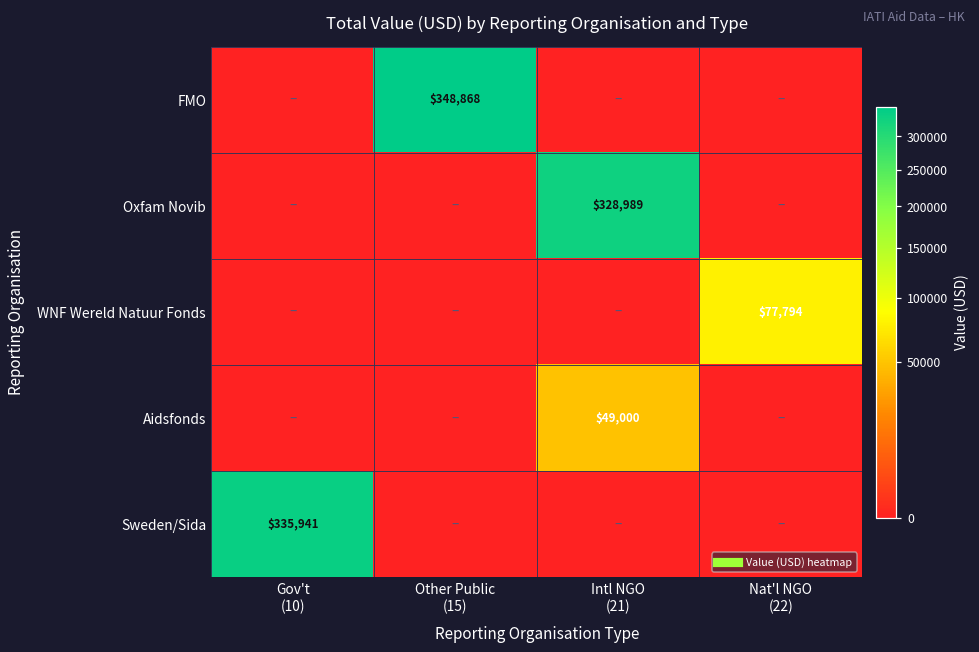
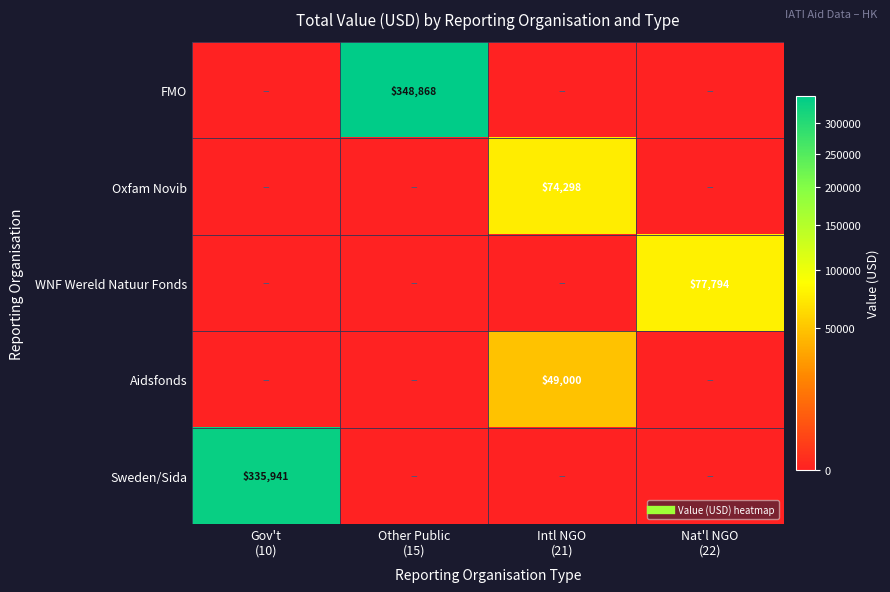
  {
    "FMO": {
      "Other Public (15)": "$348,868"
    },
    "Oxfam Novib": {
-     "Intl NGO (21)": "$328,989"
+     "Intl NGO (21)": "$74,298"
    },
    "WNF Wereld Natuur Fonds": {
      "Nat'l NGO (22)": "$77,794"
    },
    "Aidsfonds": {
      "Intl NGO (21)": "$49,000"
    },
    "Sweden/Sida": {
      "Gov't (10)": "$335,941"
    }
  }
